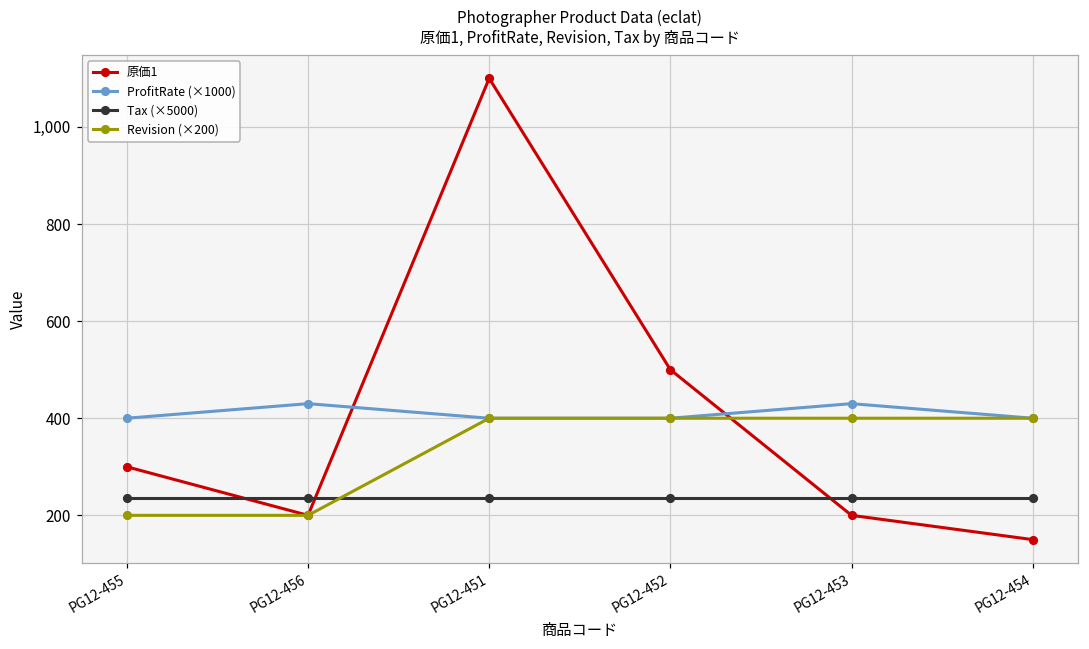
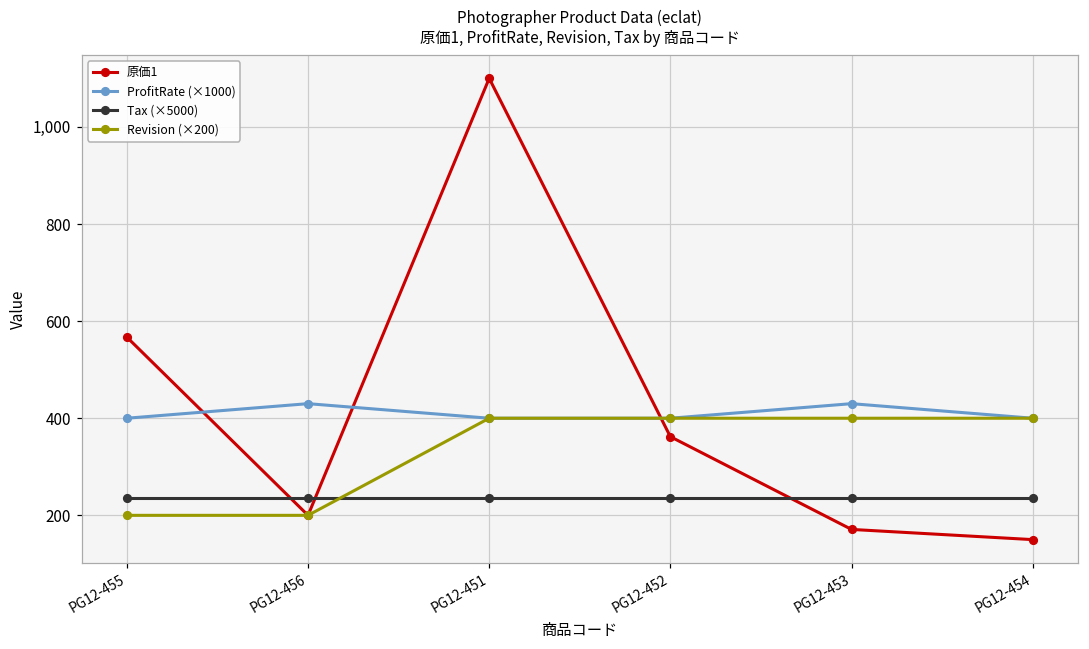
  {
    "原価1": {
-     "PG12-455": "300",
+     "PG12-455": "570",
      "PG12-451": "1,100",
-     "PG12-452": "500",
-     "PG12-453": "200",
+     "PG12-452": "360",
+     "PG12-453": "170",
      "PG12-454": "150"
    },
    "ProfitRate (×1000)": {
      "PG12-455": "400",
      "PG12-456": "430",
      "PG12-453": "430"
    },
    "Tax (×5000)": {
      "PG12-455": "240",
      "PG12-456": "240",
      "PG12-451": "240",
      "PG12-452": "240",
      "PG12-453": "240",
      "PG12-454": "240"
    },
    "Revision (×200)": {
      "PG12-455": "200",
      "PG12-453": "400"
    }
  }
